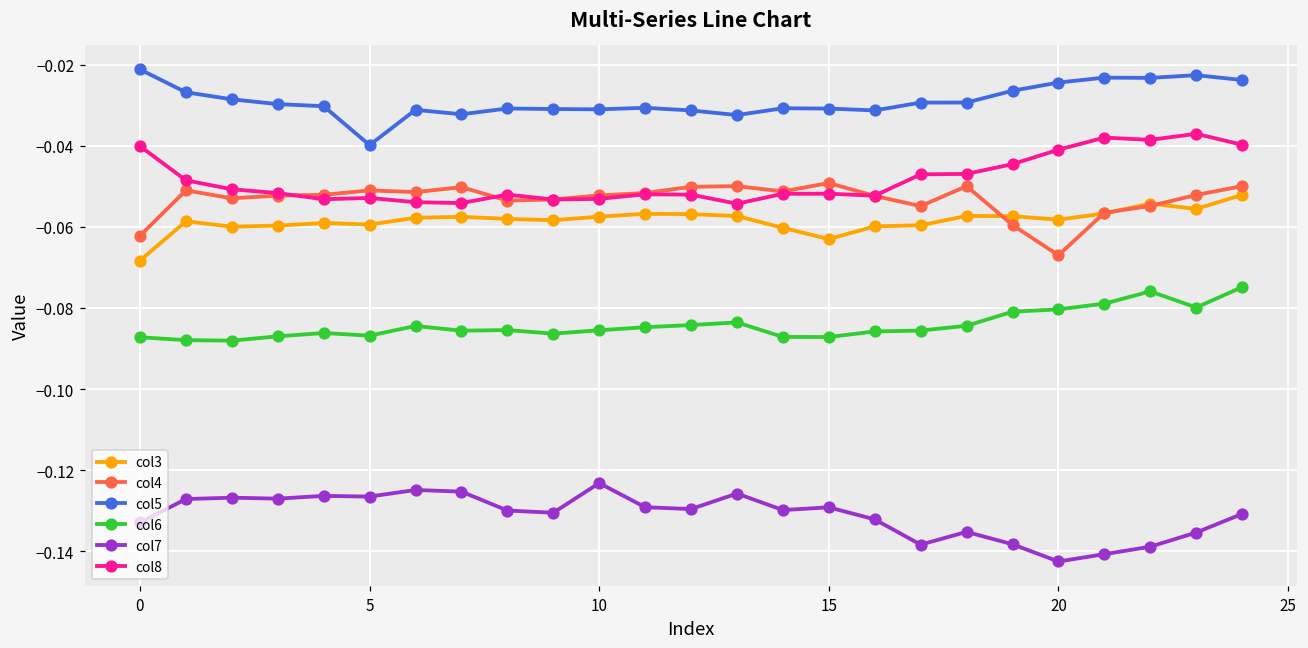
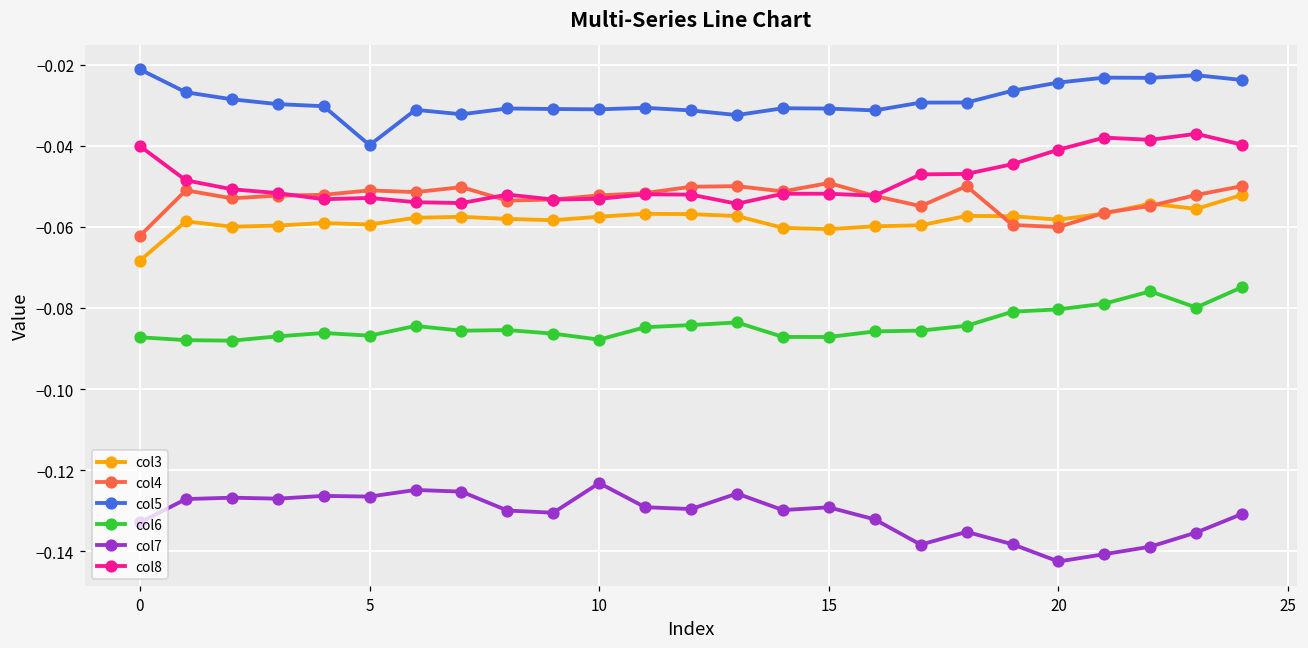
  {
    "col3": {
      "0": -0.068,
      "5": -0.059,
      "10": -0.057,
-     "15": -0.063,
+     "15": -0.061,
      "20": -0.058
    },
    "col4": {
      "0": -0.062,
      "5": -0.051,
      "10": -0.052,
      "15": -0.049,
-     "20": -0.067
+     "20": -0.060
    },
    "col5": {
      "0": -0.021,
      "5": -0.040,
      "10": -0.031,
      "15": -0.031,
      "20": -0.024
    },
    "col6": {
      "0": -0.087,
      "5": -0.087,
-     "10": -0.086,
+     "10": -0.088,
      "15": -0.087,
      "20": -0.080
    },
    "col7": {
      "5": -0.127,
      "10": -0.123,
      "15": -0.129,
      "20": -0.143
    },
    "col8": {
      "0": -0.040,
      "5": -0.053,
      "10": -0.053,
      "15": -0.052,
      "20": -0.041
    }
  }
